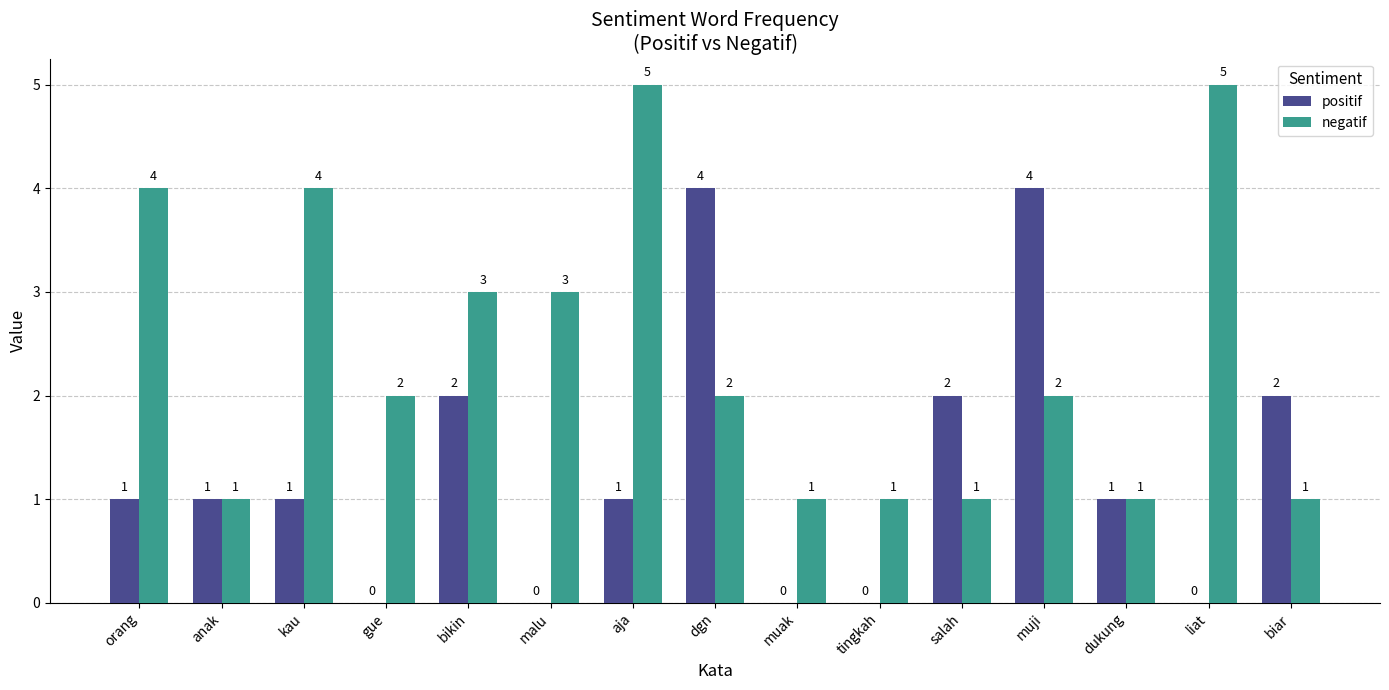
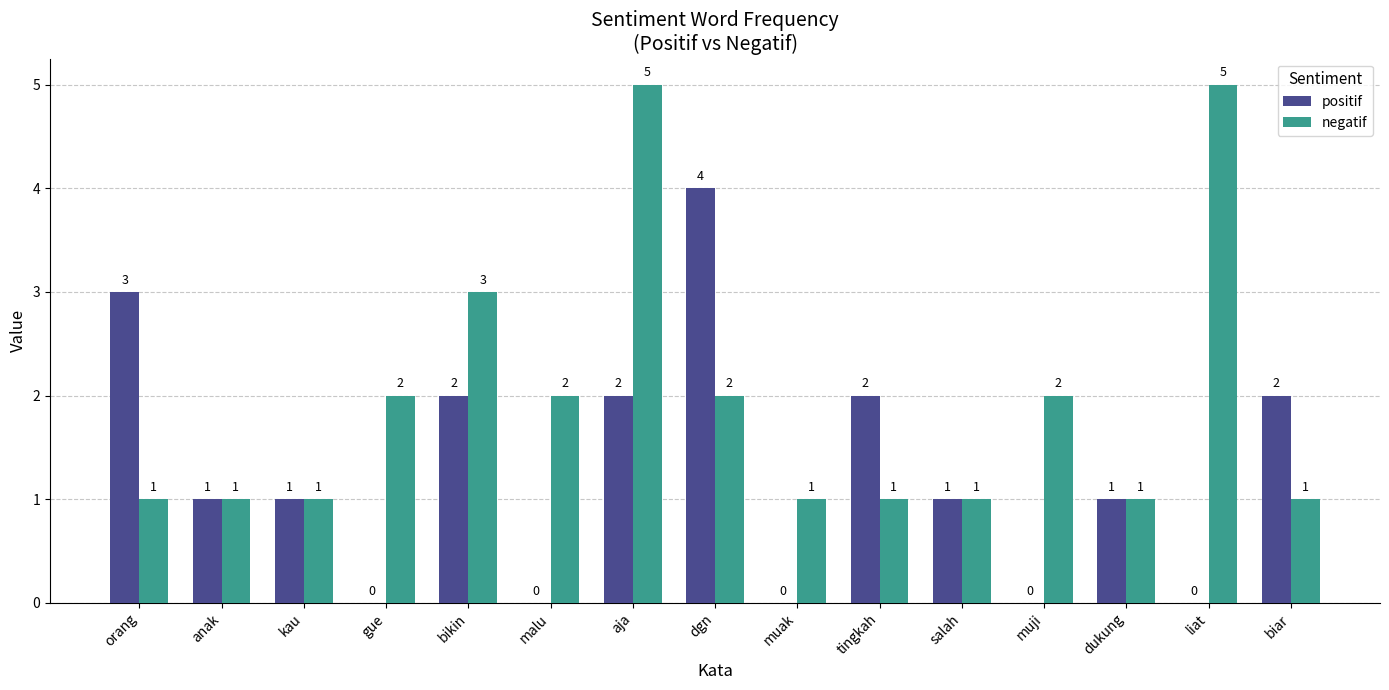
  {
    "positif": {
-     "orang": 1,
+     "orang": 3,
      "anak": 1,
      "kau": 1,
      "gue": 0,
      "bikin": 2,
      "malu": 0,
-     "aja": 1,
+     "aja": 2,
      "dgn": 4,
      "muak": 0,
-     "tingkah": 0,
-     "salah": 2,
-     "muji": 4,
+     "tingkah": 2,
+     "salah": 1,
+     "muji": 0,
      "dukung": 1,
      "liat": 0,
      "biar": 2
    },
    "negatif": {
-     "orang": 4,
+     "orang": 1,
      "anak": 1,
-     "kau": 4,
+     "kau": 1,
      "gue": 2,
      "bikin": 3,
-     "malu": 3,
+     "malu": 2,
      "aja": 5,
      "dgn": 2,
      "muak": 1,
      "tingkah": 1,
      "salah": 1,
      "muji": 2,
      "dukung": 1,
      "liat": 5,
      "biar": 1
    }
  }
